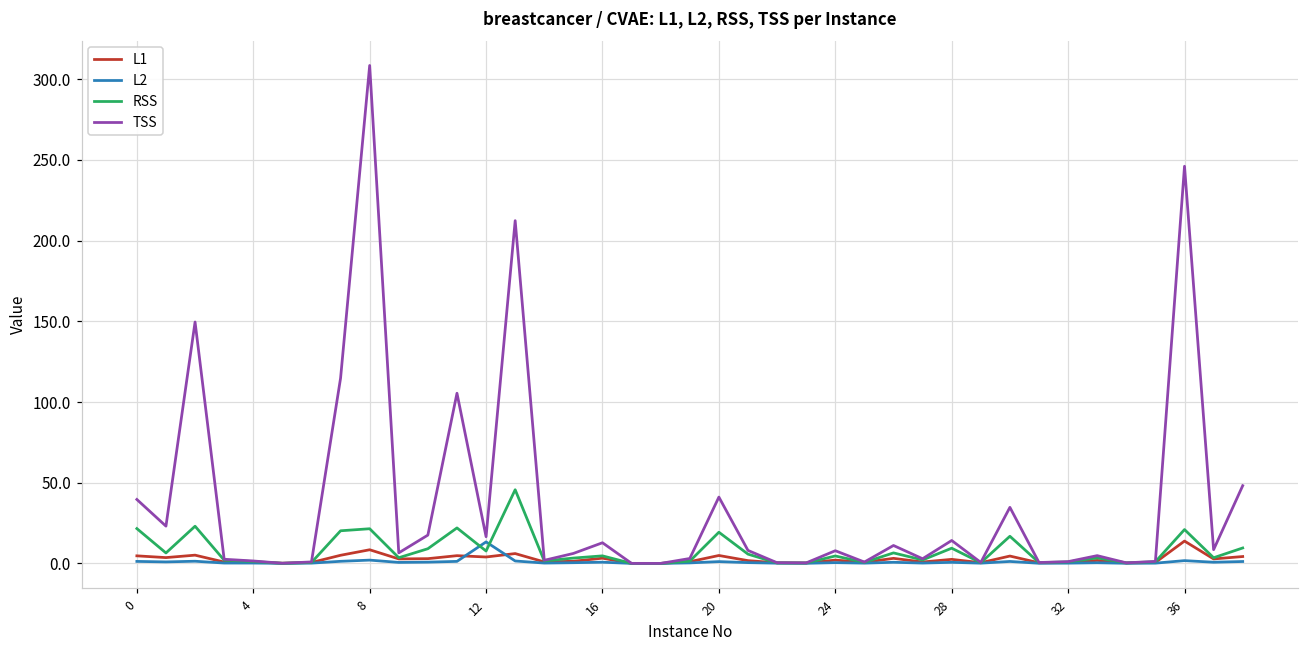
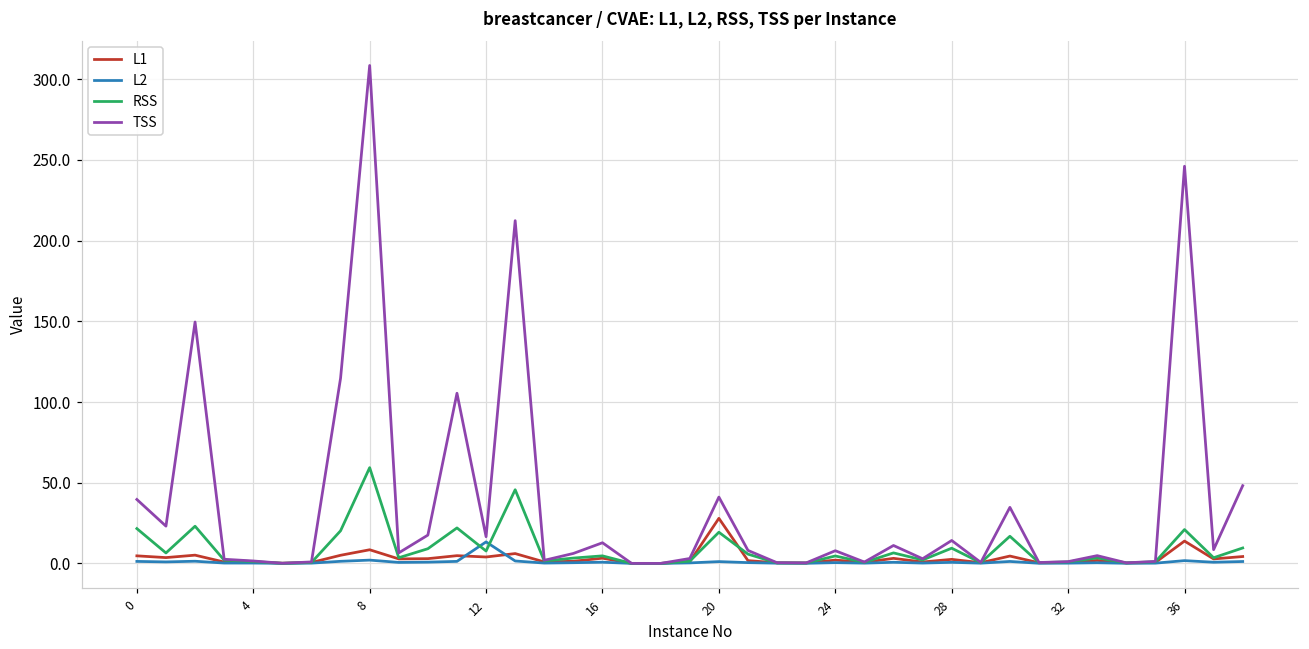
  {
    "L1": {
      "0": 5,
      "8": 8,
      "12": 4,
-     "20": 5,
+     "20": 28,
      "28": 3,
      "36": 14
    },
    "L2": {
      "0": 1,
      "8": 2,
      "12": 13,
      "16": 1,
      "20": 1,
      "28": 1,
      "36": 2
    },
    "RSS": {
      "0": 22,
-     "8": 21,
+     "8": 59,
      "12": 8,
      "20": 19,
      "24": 5,
      "28": 9,
      "36": 21
    },
    "TSS": {
      "0": 40,
      "8": 309,
      "12": 17,
      "16": 13,
      "20": 41,
      "24": 8,
      "28": 14,
      "36": 246
    }
  }
